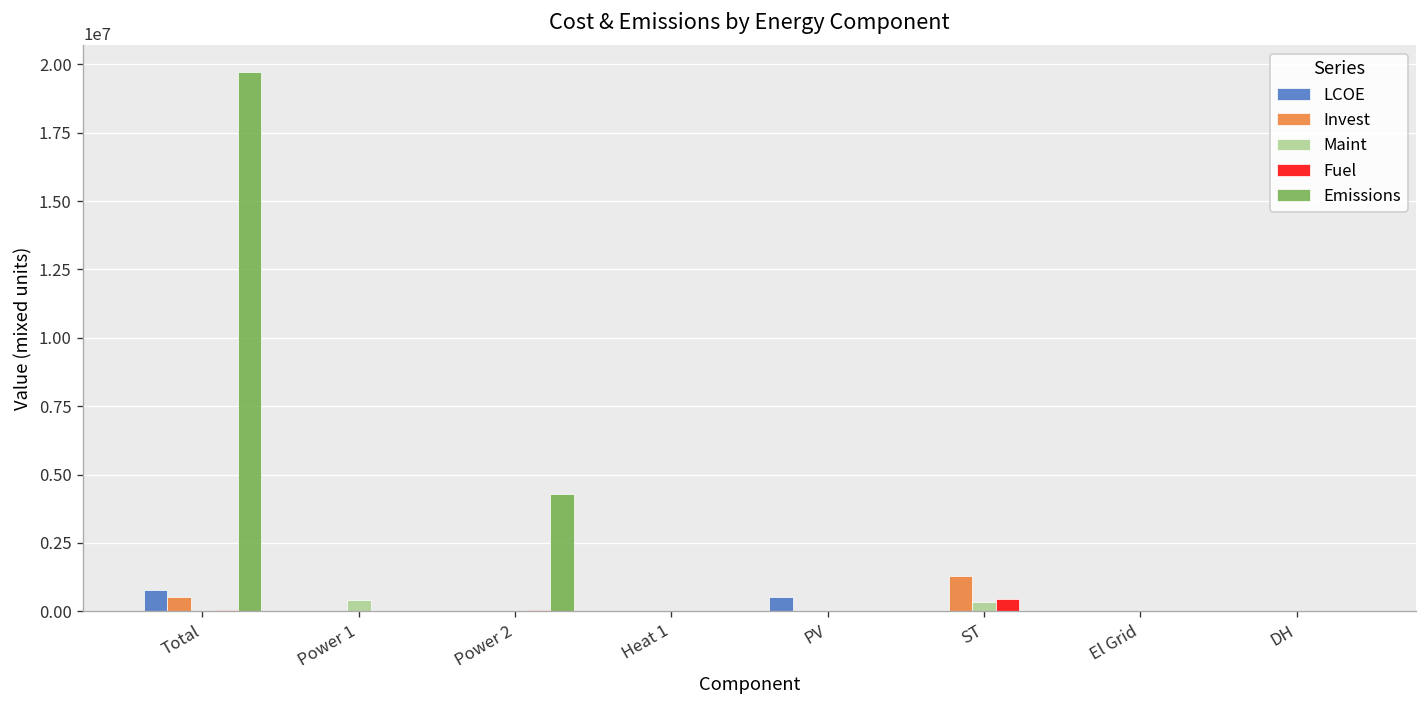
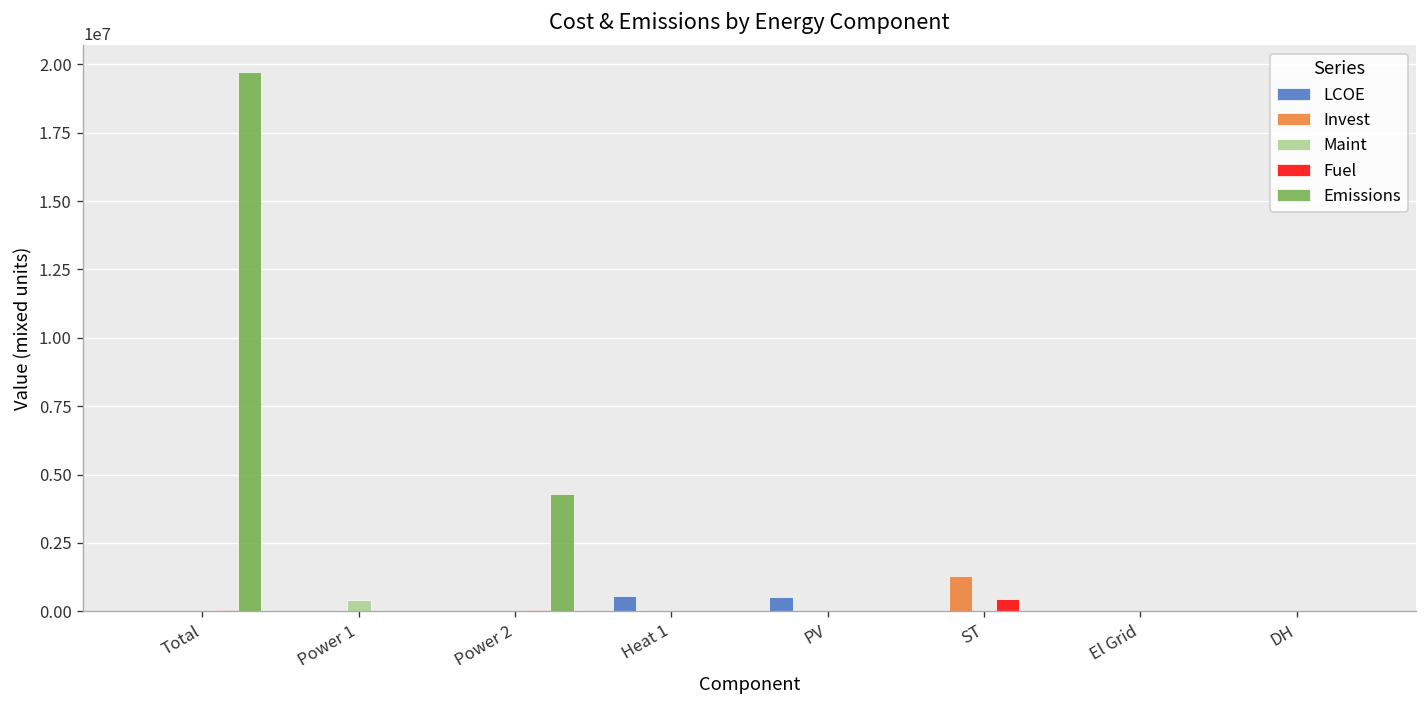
  {
    "LCOE": {
-     "Total": 800000,
+     "Total": 0,
      "Power 1": 0,
-     "Heat 1": 0,
+     "Heat 1": 600000,
      "PV": 500000
    },
    "Invest": {
-     "Total": 500000,
+     "Total": 0,
      "Power 1": 0,
      "Heat 1": 0,
      "ST": 1300000,
      "El Grid": 0,
      "DH": 0
    },
    "Maint": {
      "Power 1": 400000,
      "Heat 1": 0,
-     "ST": 400000,
+     "ST": 0,
      "El Grid": 0,
      "DH": 0
    },
    "Fuel": {
      "Power 1": 0,
      "Heat 1": 0,
      "PV": 0,
      "ST": 500000,
      "El Grid": 0,
      "DH": 0
    },
    "Emissions": {
      "Total": 19700000,
      "Power 1": 0,
      "Power 2": 4300000,
      "Heat 1": 0,
      "PV": 0,
      "ST": 0,
      "El Grid": 0,
      "DH": 0
    }
  }
